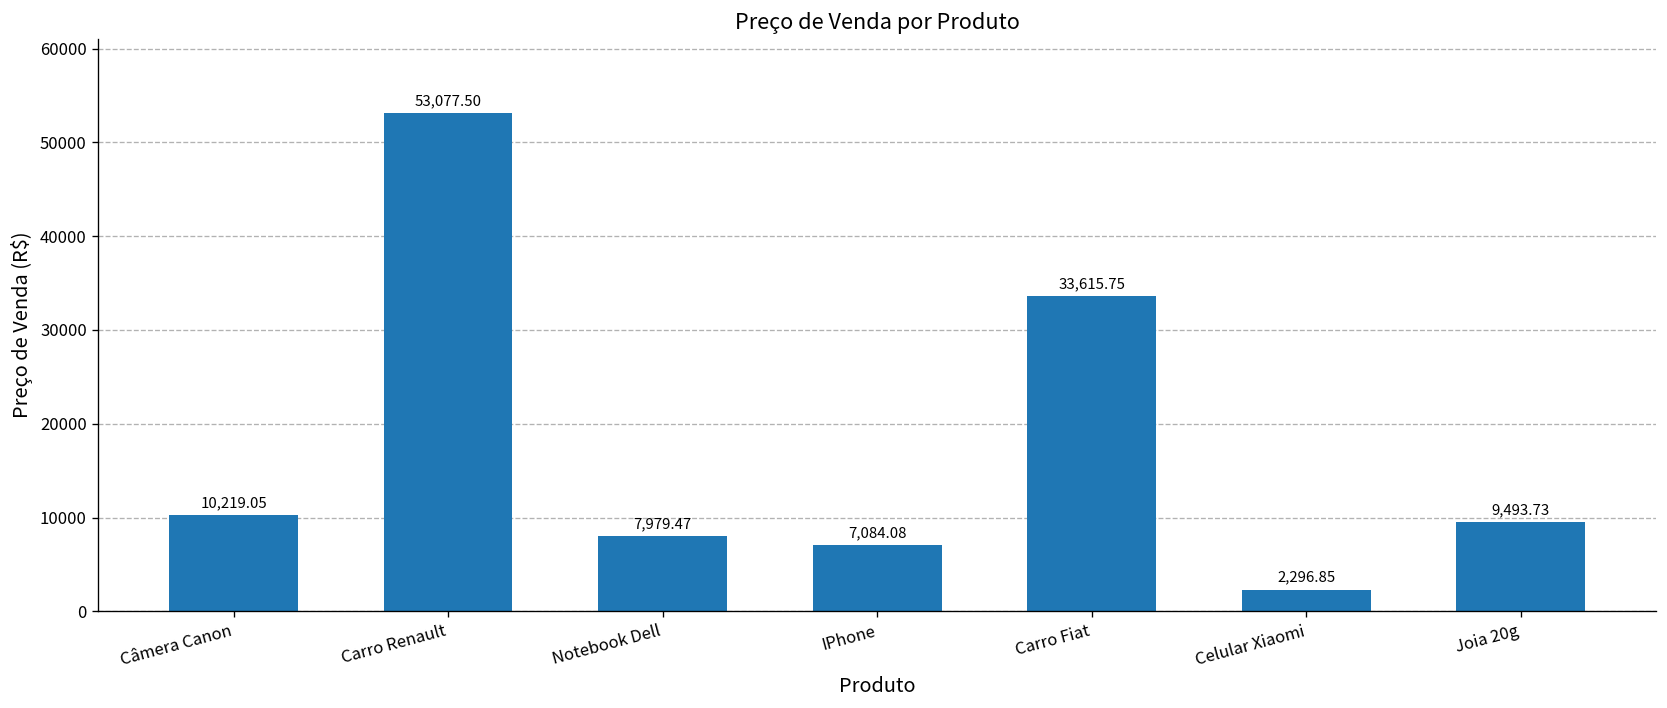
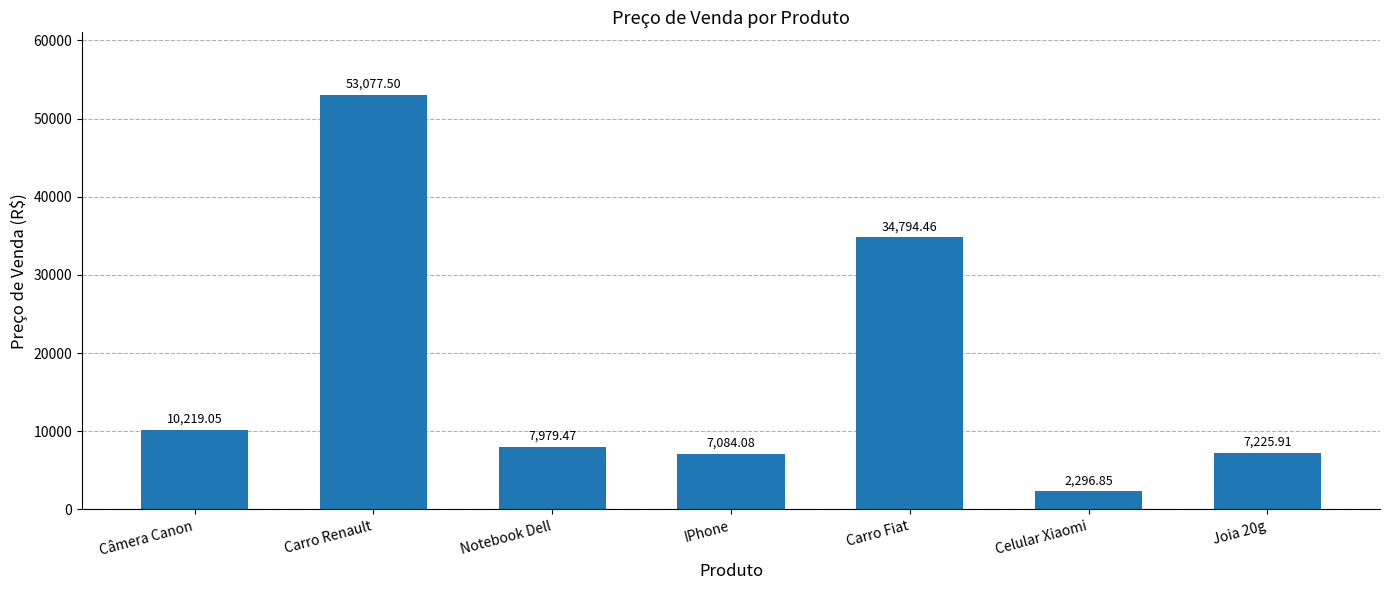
  {
    "Câmera Canon": "10,219.05",
    "Carro Renault": "53,077.50",
    "Notebook Dell": "7,979.47",
    "IPhone": "7,084.08",
-   "Carro Fiat": "33,615.75",
+   "Carro Fiat": "34,794.46",
    "Celular Xiaomi": "2,296.85",
-   "Joia 20g": "9,493.73"
+   "Joia 20g": "7,225.91"
  }
